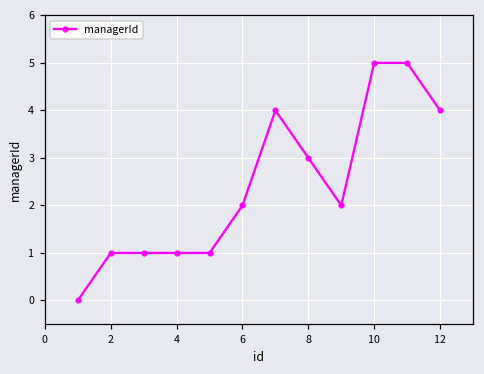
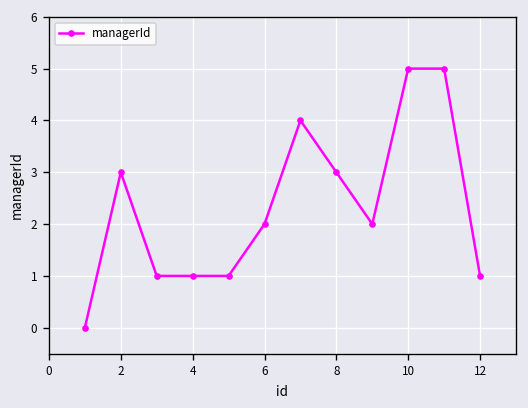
  {
-   "2": 1,
+   "2": 3,
    "4": 1,
    "6": 2,
    "8": 3,
    "10": 5,
-   "12": 4
+   "12": 1
  }
